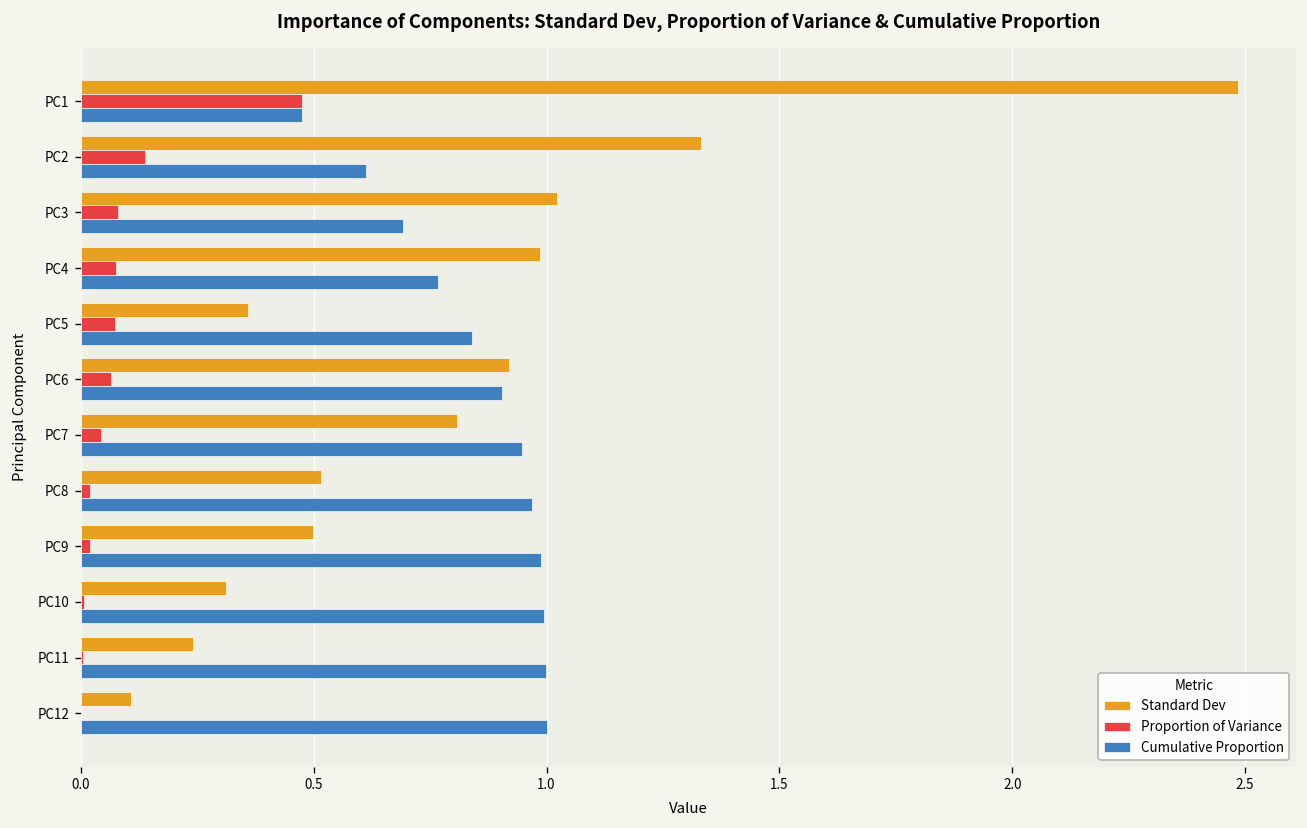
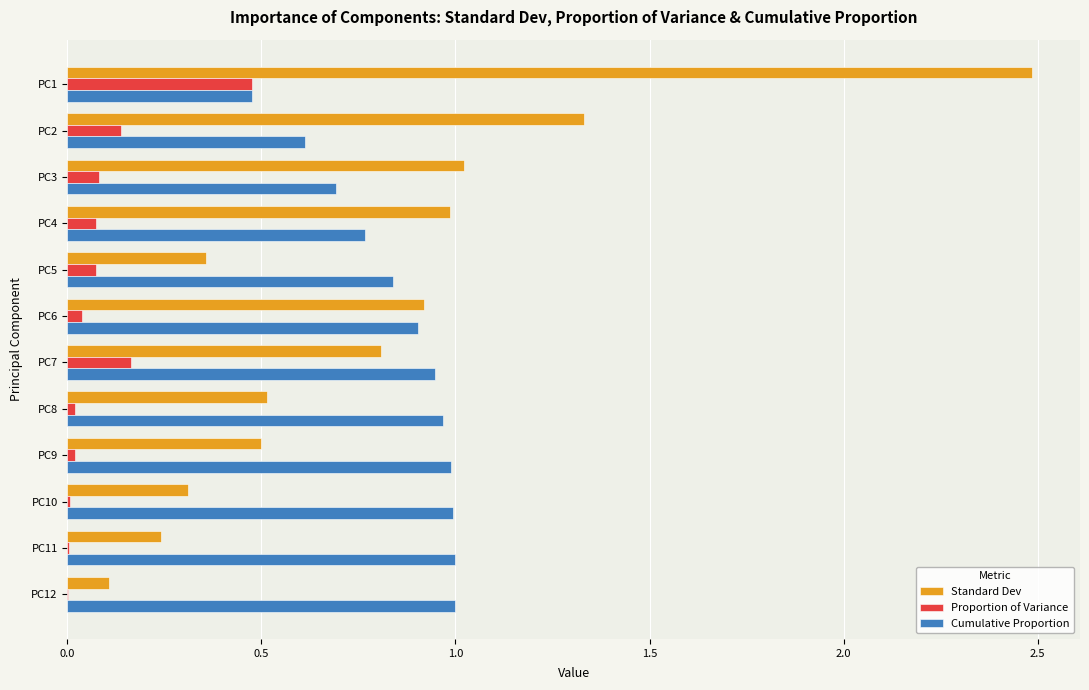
  {
    "Standard Dev": {
      "PC1": 2.49,
      "PC2": 1.33,
      "PC3": 1.02,
      "PC4": 0.99,
      "PC5": 0.36,
      "PC6": 0.92,
      "PC7": 0.81,
      "PC8": 0.52,
      "PC9": 0.50,
      "PC10": 0.31,
      "PC11": 0.24,
      "PC12": 0.11
    },
    "Proportion of Variance": {
      "PC1": 0.48,
      "PC2": 0.14,
      "PC3": 0.08,
      "PC4": 0.07,
      "PC5": 0.07,
-     "PC6": 0.07,
-     "PC7": 0.04,
+     "PC6": 0.04,
+     "PC7": 0.16,
      "PC8": 0.02,
      "PC9": 0.02,
      "PC10": 0.01
    },
    "Cumulative Proportion": {
      "PC1": 0.48,
      "PC2": 0.61,
      "PC3": 0.69,
      "PC4": 0.77,
      "PC5": 0.84,
      "PC6": 0.90,
      "PC7": 0.95,
      "PC8": 0.97,
      "PC9": 0.99,
      "PC10": 0.99,
      "PC11": 1.00,
      "PC12": 1.00
    }
  }
